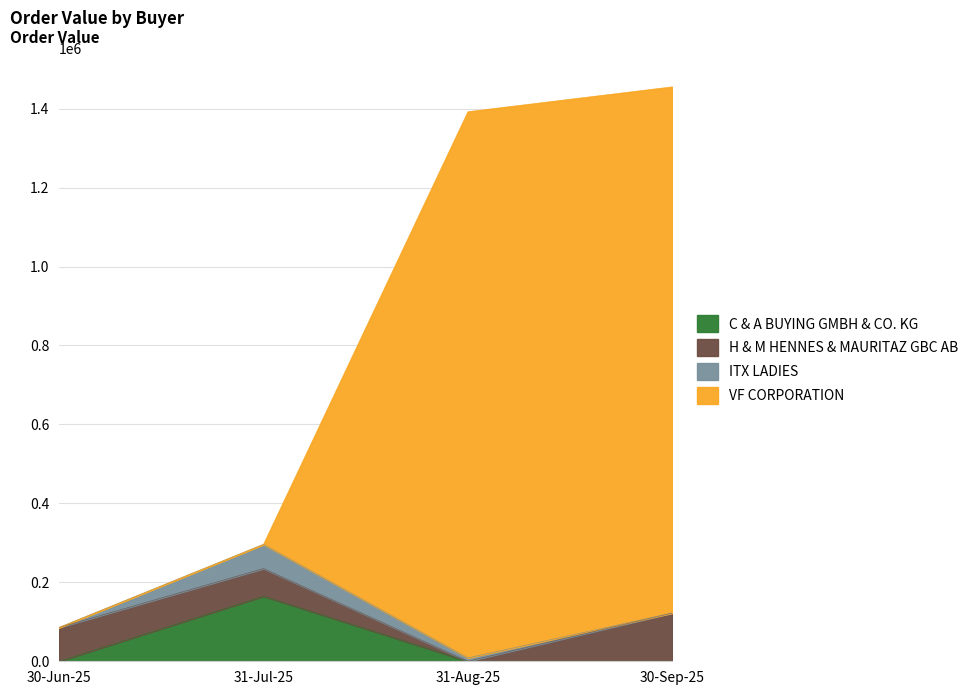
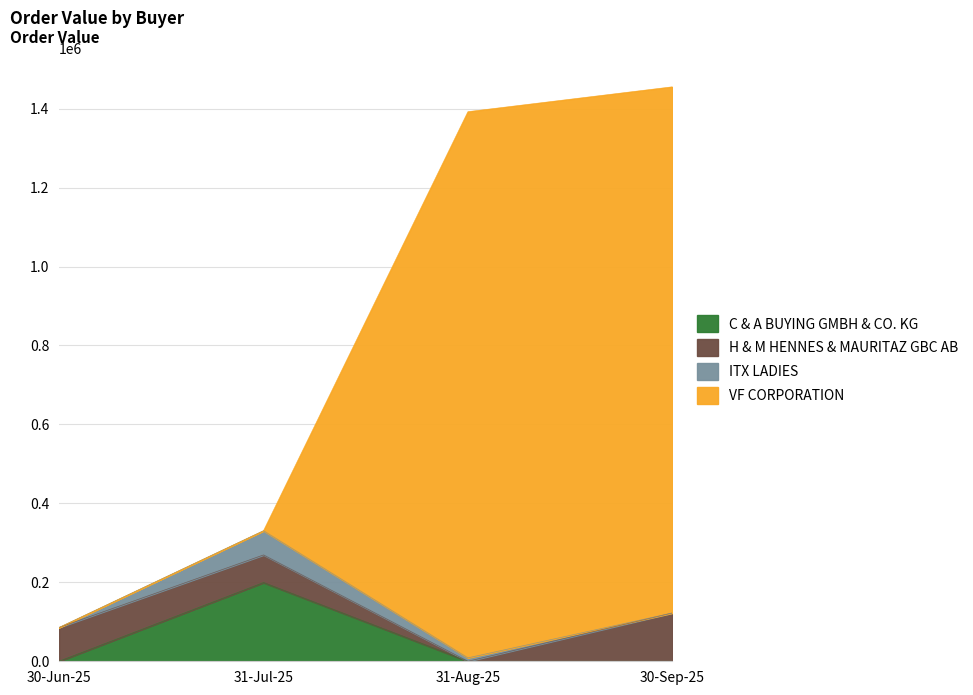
  {
    "C & A BUYING GMBH & CO. KG": {
      "30-Jun-25": 0,
-     "31-Jul-25": 160000,
+     "31-Jul-25": 200000,
      "30-Sep-25": 0
    },
    "H & M HENNES & MAURITAZ GBC AB": {
      "31-Jul-25": 70000
    },
    "ITX LADIES": {
      "31-Aug-25": 10000
    },
    "VF CORPORATION": {
      "31-Aug-25": 1380000,
      "30-Sep-25": 1330000
    }
  }
